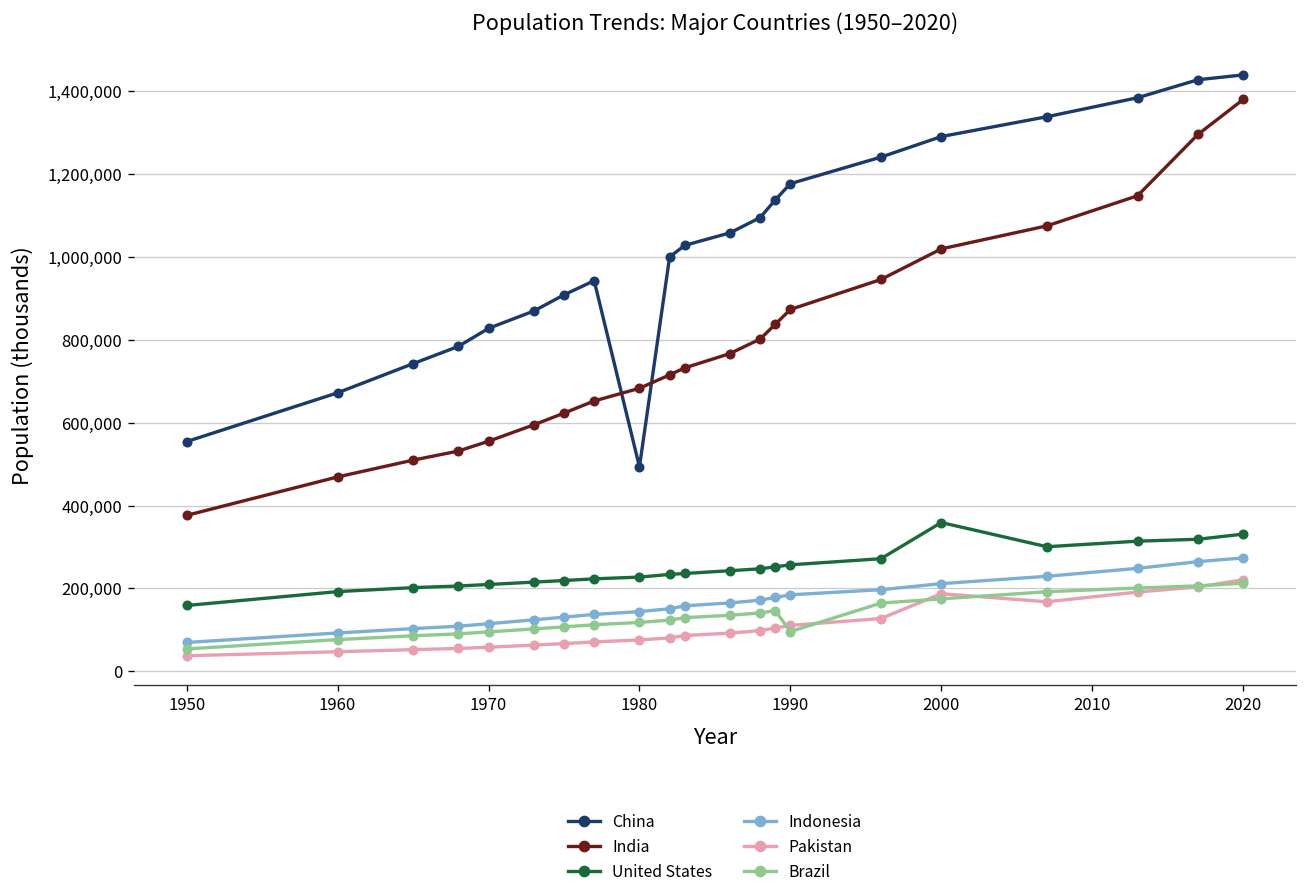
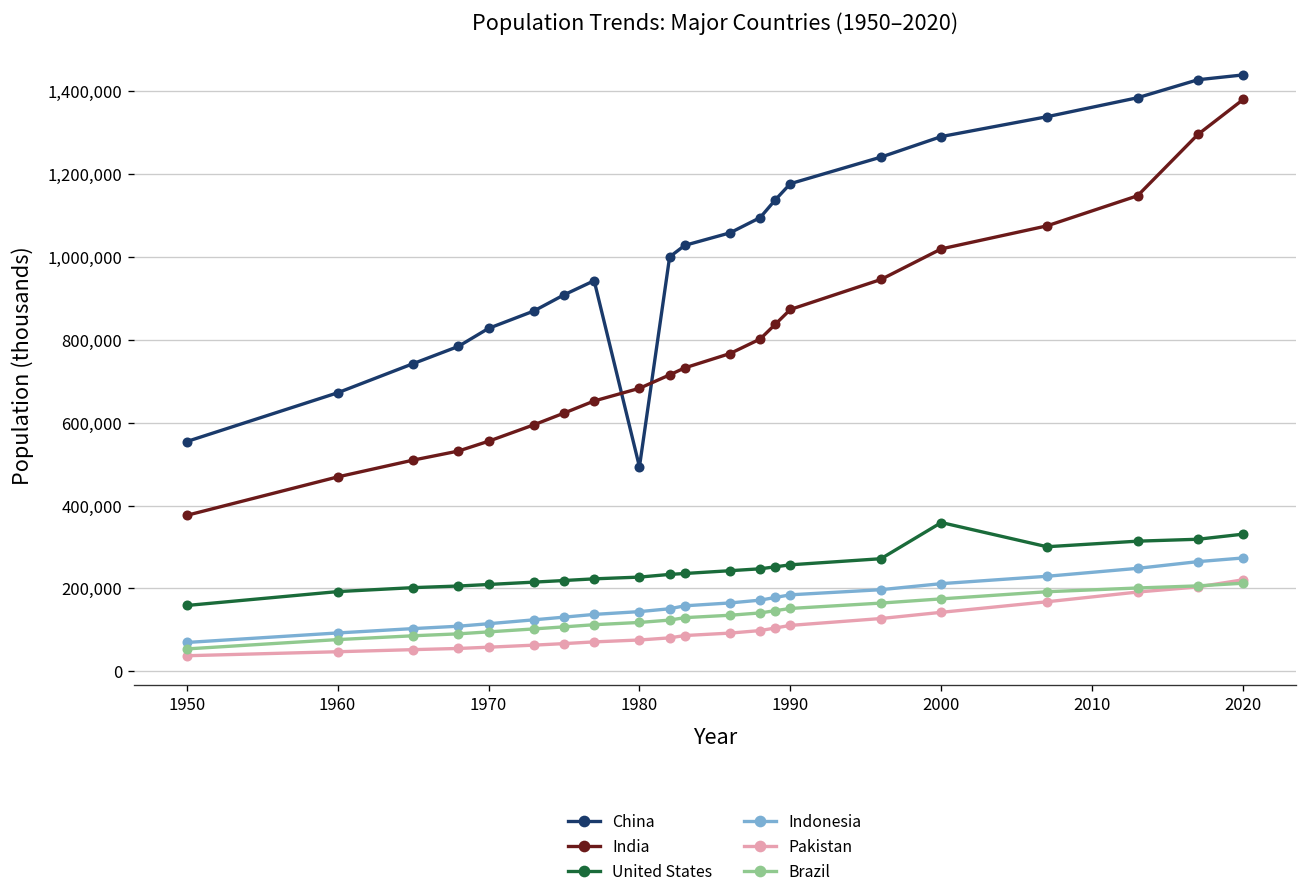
  {
    "China": {
      "1950": "550,000",
      "1960": "670,000",
      "1970": "830,000",
      "1980": "490,000",
      "1990": "1,180,000",
      "2000": "1,290,000",
      "2020": "1,440,000"
    },
    "India": {
      "1950": "380,000",
      "1960": "470,000",
      "1970": "560,000",
      "1980": "680,000",
      "1990": "870,000",
      "2000": "1,020,000",
      "2020": "1,380,000"
    },
    "United States": {
      "1950": "160,000",
      "1960": "190,000",
      "1970": "210,000",
      "1980": "230,000",
      "1990": "260,000",
      "2000": "360,000",
      "2020": "330,000"
    },
    "Indonesia": {
      "1950": "70,000",
      "1960": "90,000",
      "1970": "110,000",
      "1980": "140,000",
      "1990": "180,000",
      "2000": "210,000",
      "2020": "270,000"
    },
    "Pakistan": {
      "1950": "40,000",
      "1960": "50,000",
      "1970": "60,000",
      "1980": "80,000",
      "1990": "110,000",
-     "2000": "190,000",
+     "2000": "140,000",
      "2020": "220,000"
    },
    "Brazil": {
      "1950": "50,000",
      "1960": "80,000",
      "1970": "100,000",
      "1980": "120,000",
-     "1990": "100,000",
+     "1990": "150,000",
      "2000": "170,000",
      "2020": "210,000"
    }
  }
